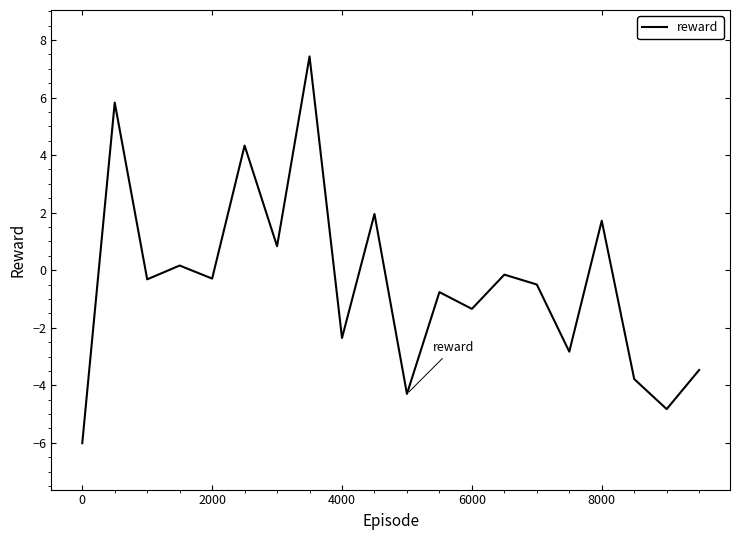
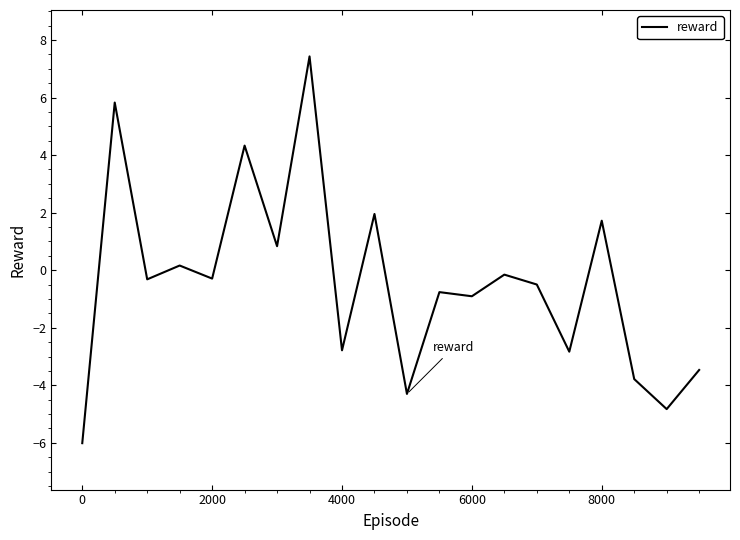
  {
    "0": -6.0,
    "2000": -0.3,
-   "4000": -2.4,
-   "6000": -1.3,
+   "4000": -2.8,
+   "6000": -0.9,
    "8000": 1.7
  }
